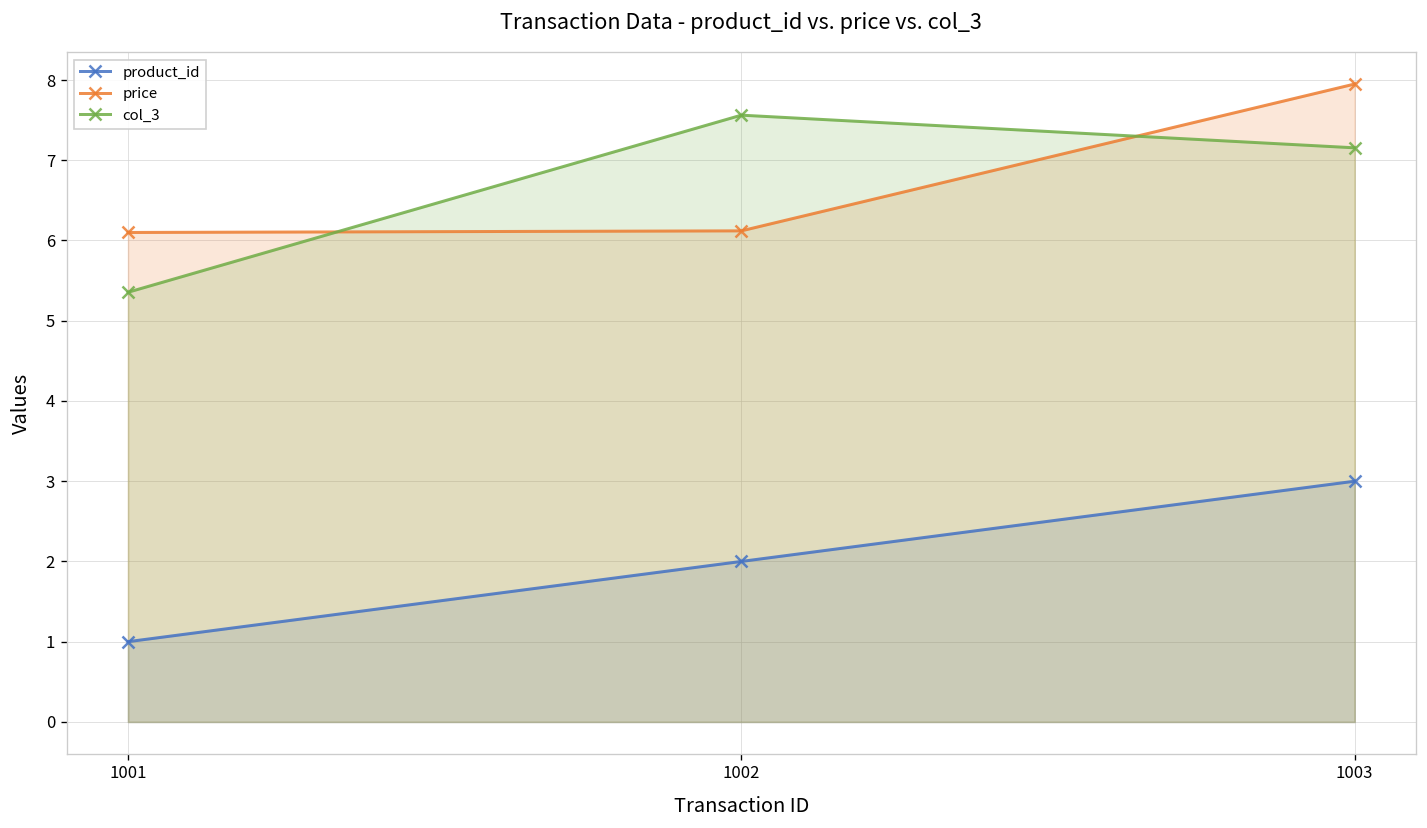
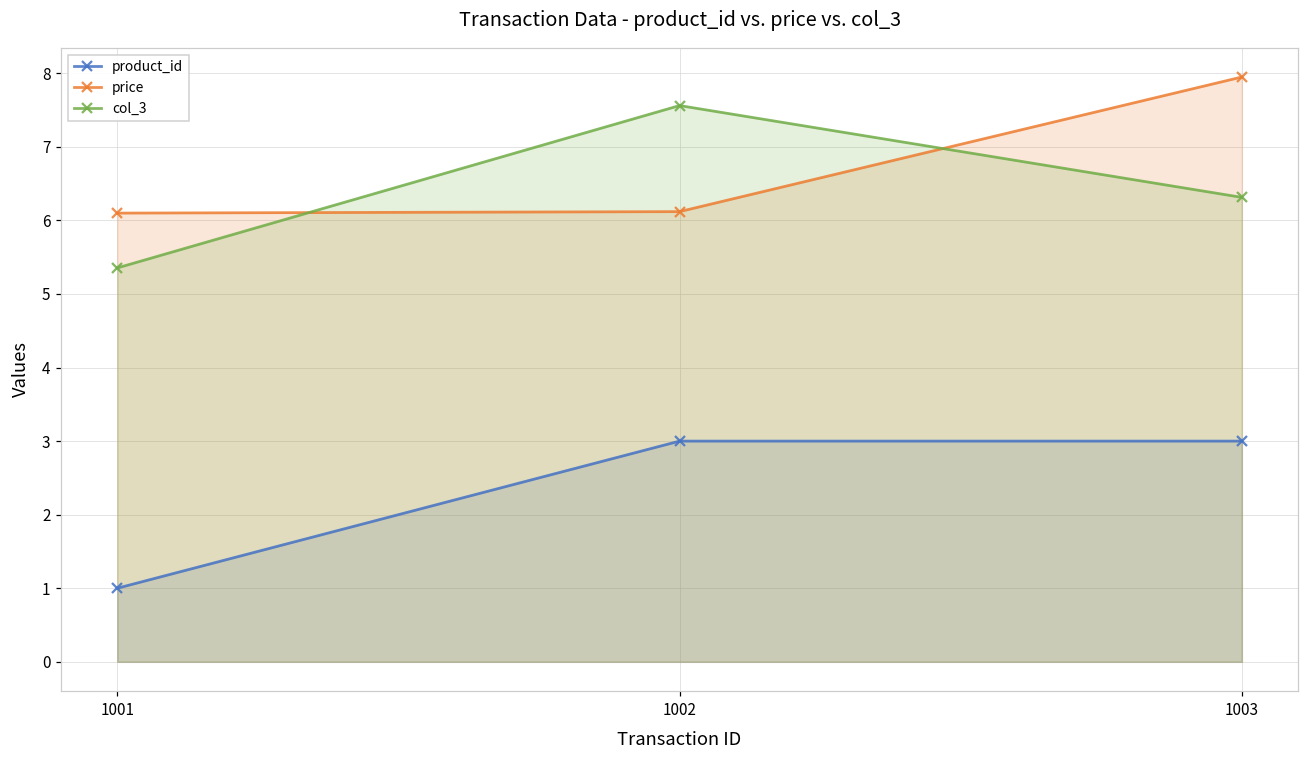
  {
    "product_id": {
      "1001": 1,
-     "1002": 2,
+     "1002": 3,
      "1003": 3
    },
    "price": {
      "1001": 6.1,
      "1002": 6.1,
      "1003": 8.0
    },
    "col_3": {
      "1001": 5.4,
      "1002": 7.6,
-     "1003": 7.2
+     "1003": 6.3
    }
  }
